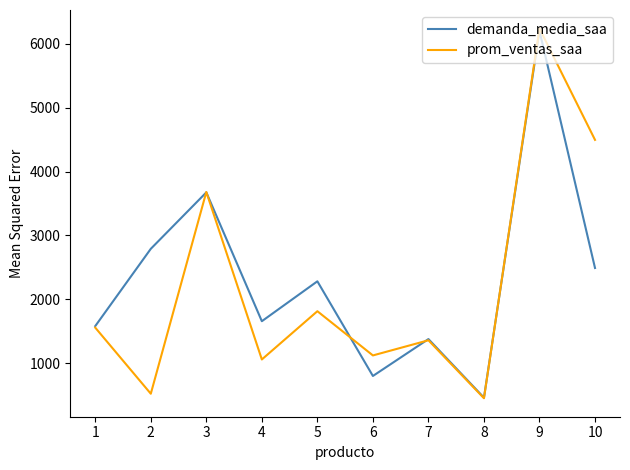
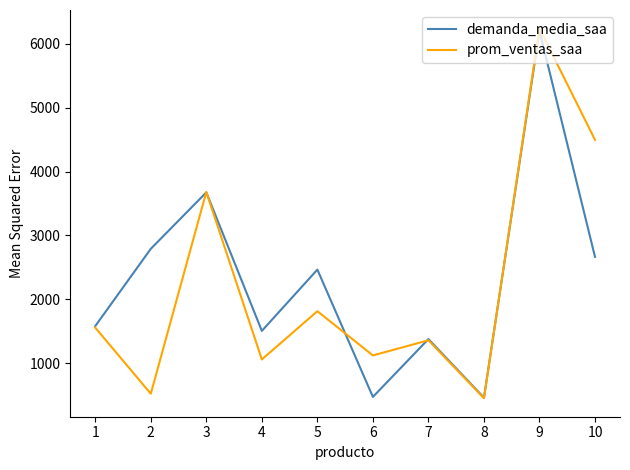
  {
    "demanda_media_saa": {
      "2": 2800,
-     "4": 1700,
-     "5": 2300,
-     "6": 800,
-     "10": 2500
+     "4": 1500,
+     "5": 2500,
+     "6": 500,
+     "10": 2700
    },
    "prom_ventas_saa": {
      "2": 500,
      "4": 1100,
      "5": 1800,
      "6": 1100,
      "10": 4500
    }
  }
